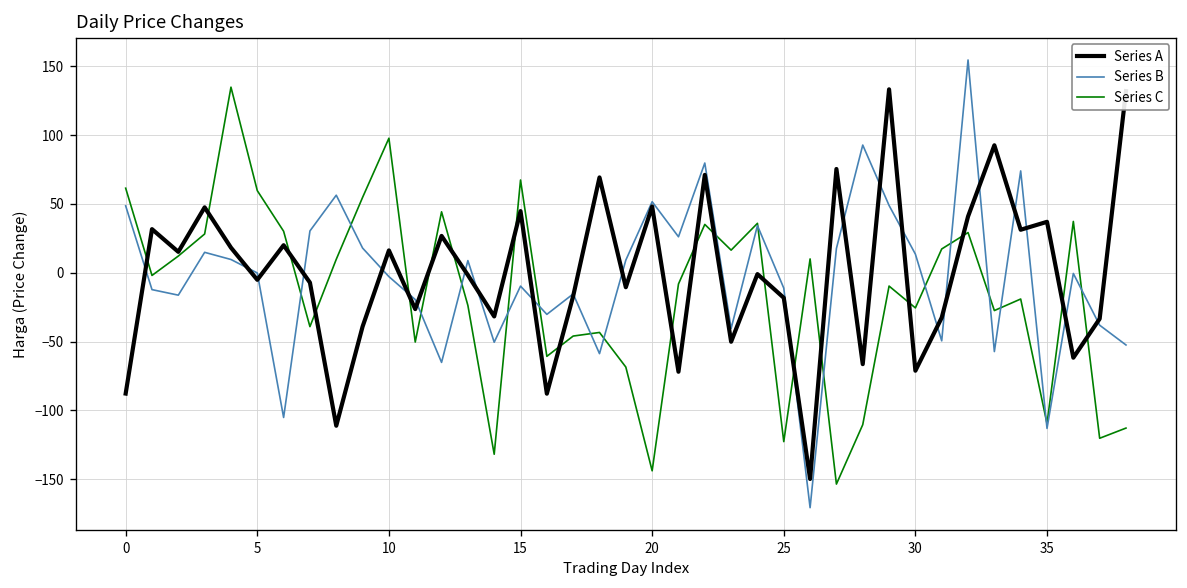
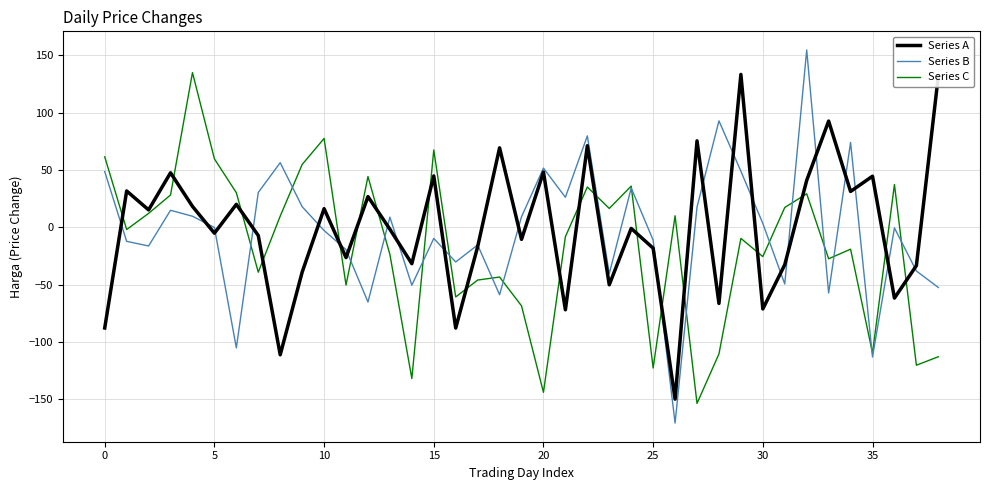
  {
    "Series A": {
      "0": -88,
      "5": -5,
      "10": 16,
      "15": 45,
      "20": 48,
      "25": -18,
      "30": -71,
-     "35": 37
+     "35": 45
    },
    "Series B": {
      "0": 49,
      "5": 0,
      "10": -3,
      "15": -10,
      "20": 52,
      "25": -11,
-     "30": 14,
+     "30": 3,
      "35": -113
    },
    "Series C": {
      "0": 61,
      "5": 60,
-     "10": 98,
+     "10": 77,
      "15": 67,
      "20": -144,
      "25": -123,
      "30": -26,
      "35": -110
    }
  }
